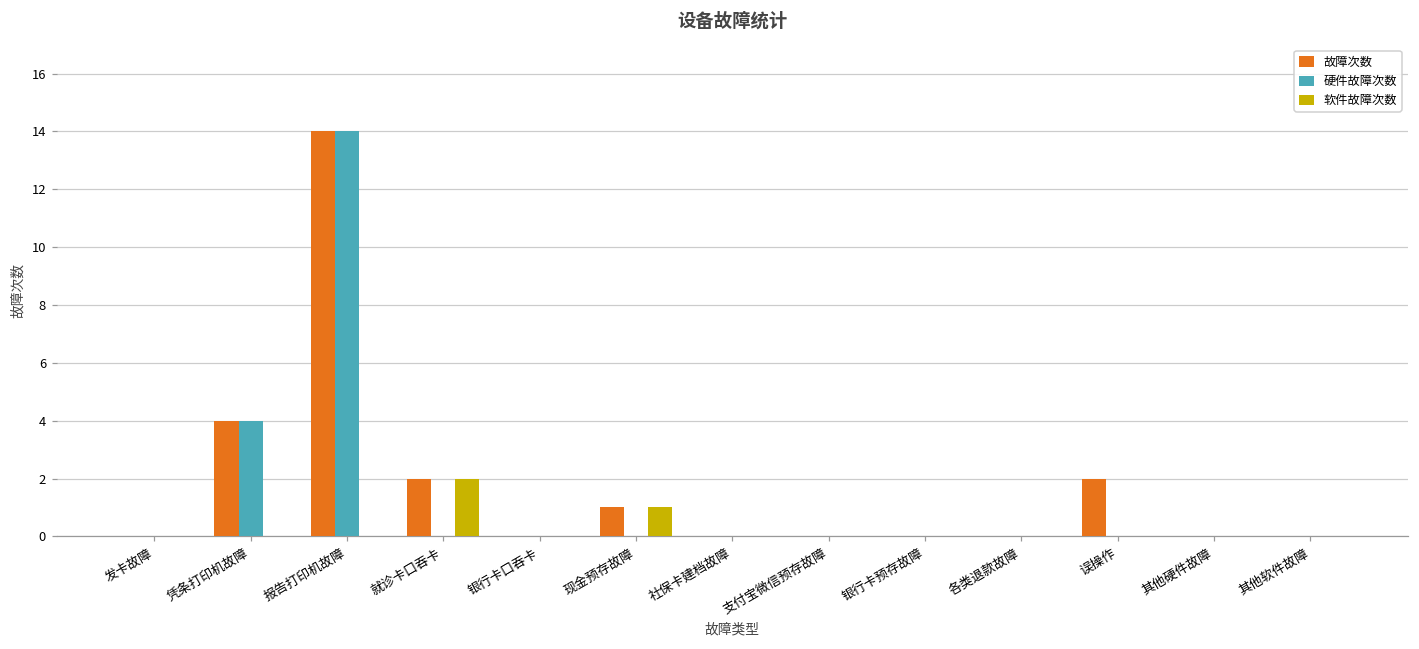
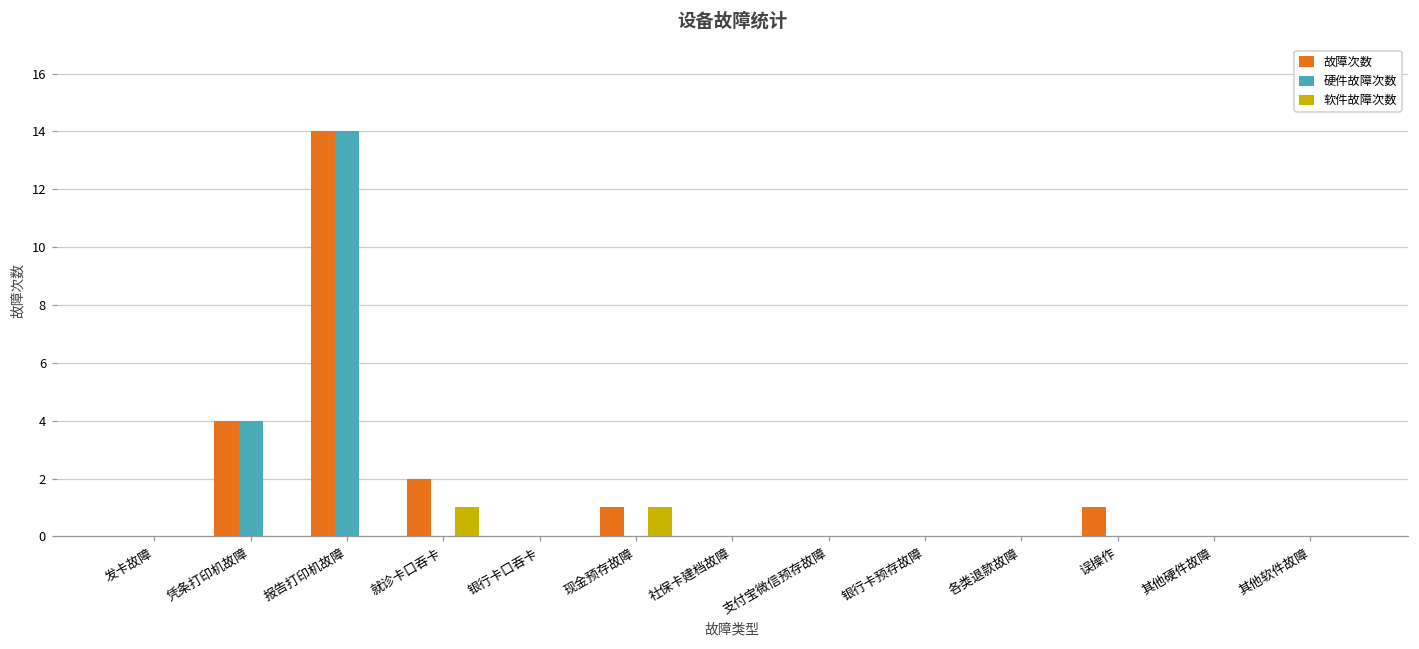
  {
    "故障次数": {
      "发卡故障": 0,
      "凭条打印机故障": 4,
      "报告打印机故障": 14,
      "就诊卡口吞卡": 2,
      "银行卡口吞卡": 0,
      "现金预存故障": 1,
      "社保卡建档故障": 0,
      "支付宝微信预存故障": 0,
      "银行卡预存故障": 0,
      "各类退款故障": 0,
-     "误操作": 2,
+     "误操作": 1,
      "其他硬件故障": 0,
      "其他软件故障": 0
    },
    "硬件故障次数": {
      "发卡故障": 0,
      "凭条打印机故障": 4,
      "报告打印机故障": 14,
      "就诊卡口吞卡": 0,
      "银行卡口吞卡": 0,
      "现金预存故障": 0,
      "社保卡建档故障": 0,
      "支付宝微信预存故障": 0,
      "银行卡预存故障": 0,
      "各类退款故障": 0,
      "误操作": 0,
      "其他硬件故障": 0,
      "其他软件故障": 0
    },
    "软件故障次数": {
      "发卡故障": 0,
      "凭条打印机故障": 0,
      "报告打印机故障": 0,
-     "就诊卡口吞卡": 2,
+     "就诊卡口吞卡": 1,
      "银行卡口吞卡": 0,
      "现金预存故障": 1,
      "社保卡建档故障": 0,
      "支付宝微信预存故障": 0,
      "银行卡预存故障": 0,
      "各类退款故障": 0,
      "误操作": 0,
      "其他硬件故障": 0,
      "其他软件故障": 0
    }
  }
